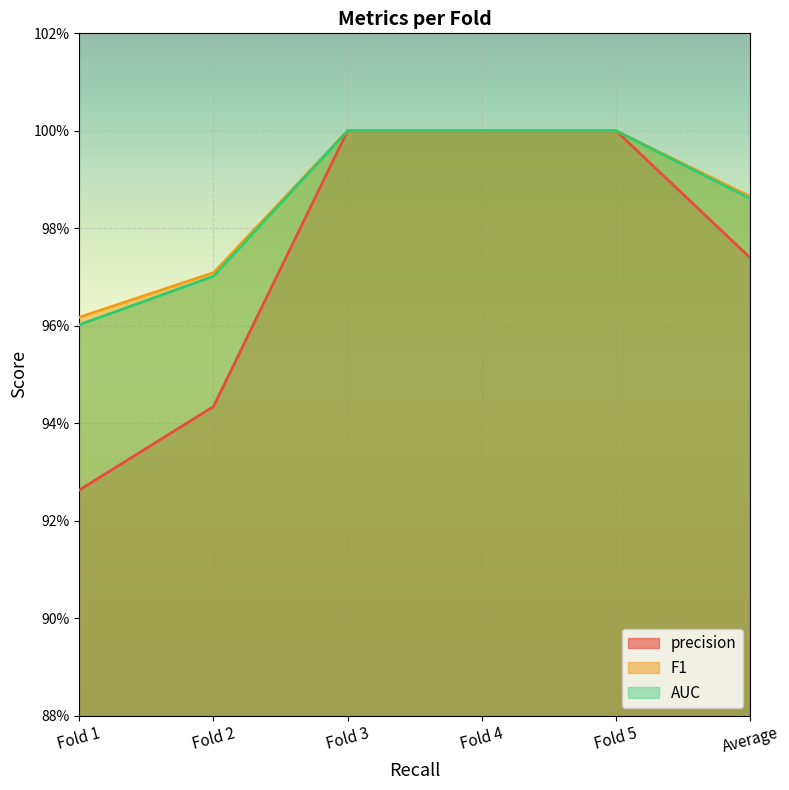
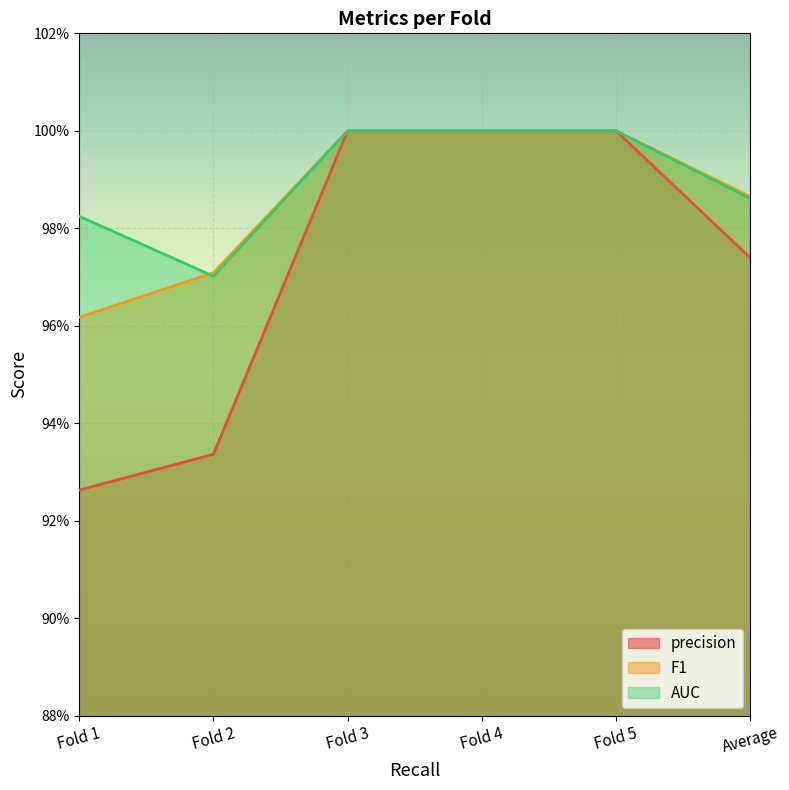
  {
    "precision": {
      "Fold 1": "92.6%",
-     "Fold 2": "94.3%",
+     "Fold 2": "93.4%",
      "Average": "97.4%"
    },
    "F1": {
      "Fold 1": "96.2%",
      "Fold 2": "97.1%"
    },
    "AUC": {
-     "Fold 1": "96.0%",
+     "Fold 1": "98.2%",
      "Fold 2": "97.0%"
    }
  }
